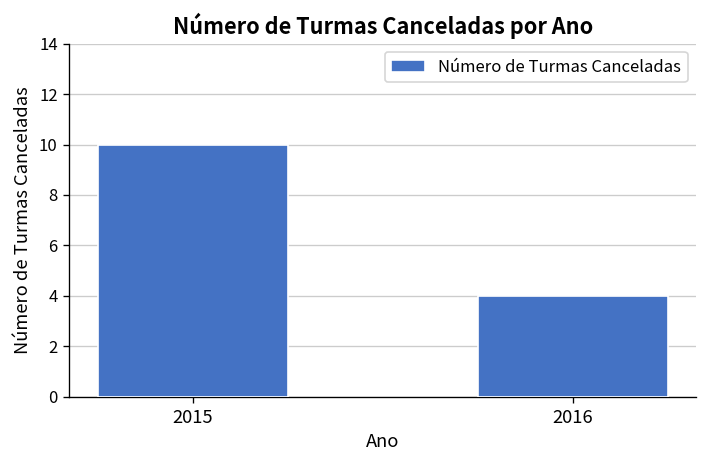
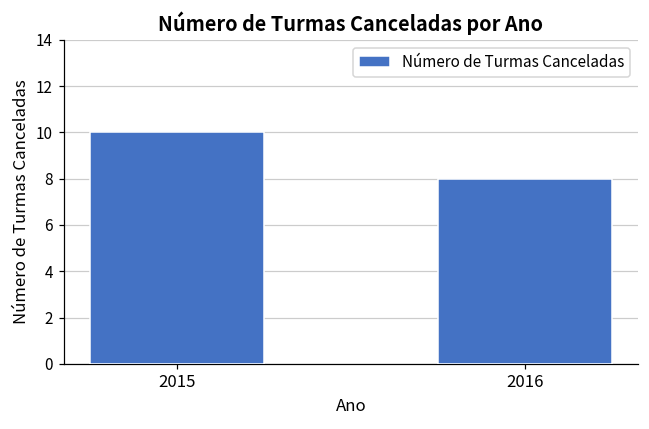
  {
    "2015": 10,
-   "2016": 4
+   "2016": 8
  }
